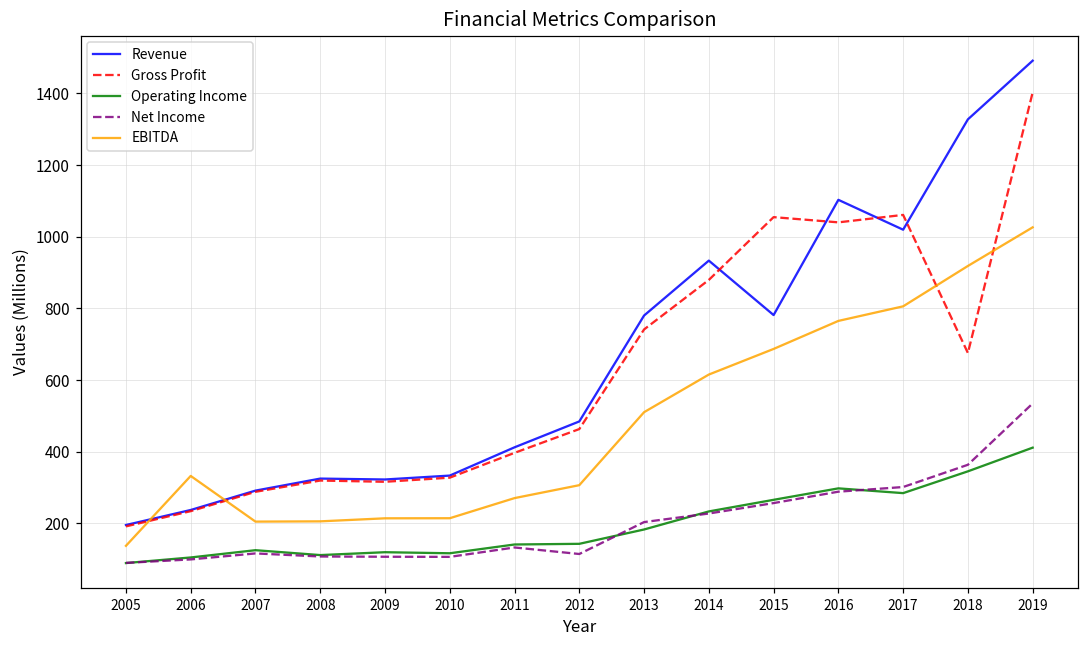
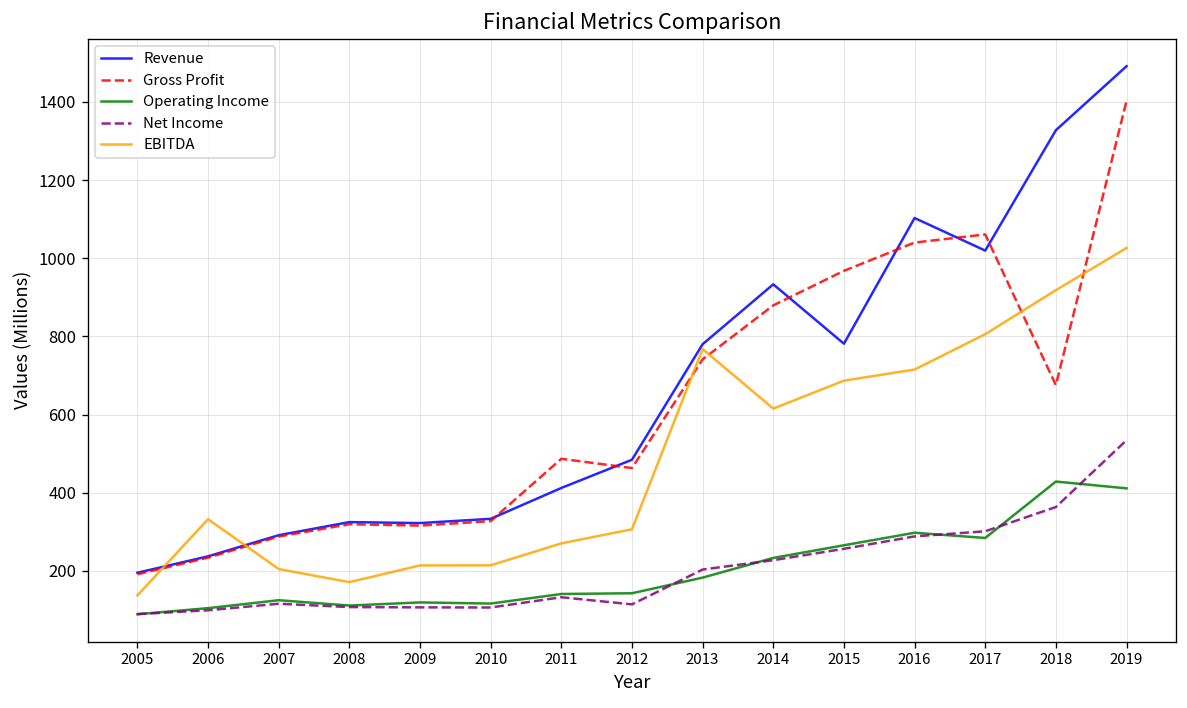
  {
    "Revenue": {
      "2011": 410,
      "2012": 480,
      "2013": 780,
      "2014": 930,
      "2015": 780,
      "2016": 1100,
      "2017": 1020,
      "2018": 1330,
      "2019": 1490
    },
    "Gross Profit": {
-     "2011": 400,
+     "2011": 490,
      "2012": 460,
      "2013": 740,
      "2014": 880,
-     "2015": 1050,
+     "2015": 970,
      "2016": 1040,
      "2017": 1060,
      "2018": 680,
      "2019": 1400
    },
    "Operating Income": {
      "2007": 130,
      "2009": 120,
      "2010": 120,
      "2011": 140,
      "2012": 140,
      "2013": 180,
      "2015": 270,
      "2016": 300,
      "2017": 280,
-     "2018": 350,
+     "2018": 430,
      "2019": 410
    },
    "Net Income": {
      "2007": 120,
      "2009": 110,
      "2010": 110,
      "2011": 130,
      "2012": 110,
      "2013": 200,
      "2015": 260,
      "2016": 290,
      "2017": 300,
      "2018": 360,
      "2019": 530
    },
    "EBITDA": {
      "2005": 140,
      "2006": 330,
      "2007": 200,
-     "2008": 210,
+     "2008": 170,
      "2009": 210,
      "2010": 210,
      "2011": 270,
      "2012": 310,
-     "2013": 510,
+     "2013": 770,
      "2014": 620,
      "2015": 690,
-     "2016": 770,
+     "2016": 720,
      "2017": 810,
      "2018": 920,
      "2019": 1030
    }
  }
